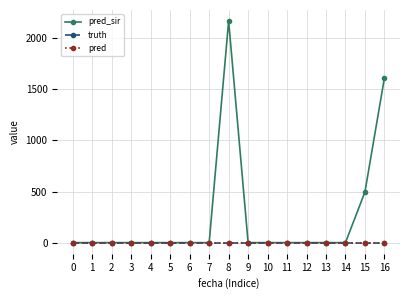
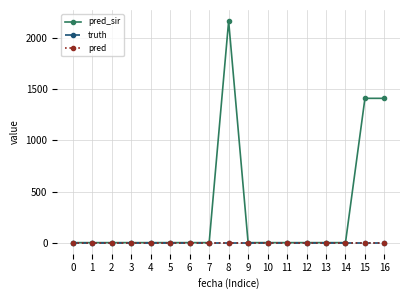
  {
    "pred_sir": {
      "8": 2170,
-     "15": 500,
-     "16": 1610
+     "15": 1410,
+     "16": 1410
    },
    "pred": {
      "8": 0,
      "15": 0,
      "16": 0
    }
  }
